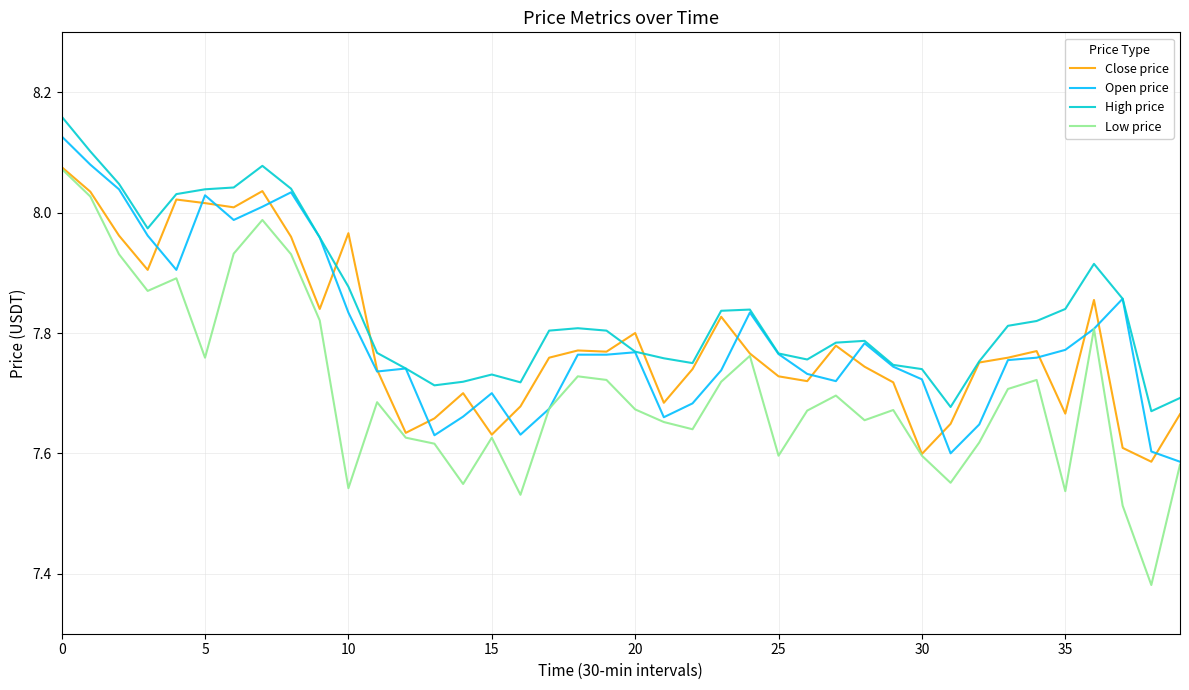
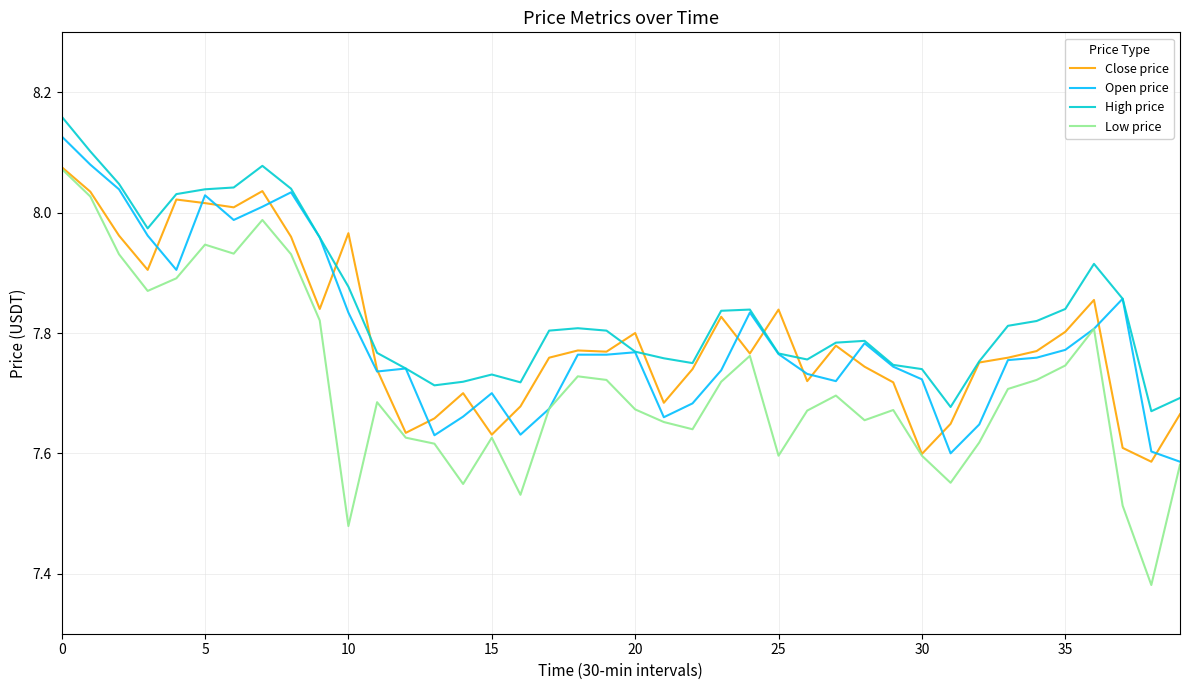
  {
    "Close price": {
      "5": 8.02,
      "10": 7.97,
      "15": 7.63,
      "20": 7.80,
-     "25": 7.73,
-     "35": 7.67
+     "25": 7.84,
+     "35": 7.80
    },
    "Low price": {
-     "5": 7.76,
-     "10": 7.54,
+     "5": 7.95,
+     "10": 7.48,
      "15": 7.63,
      "20": 7.67,
      "25": 7.60,
-     "35": 7.54
+     "35": 7.75
    }
  }
